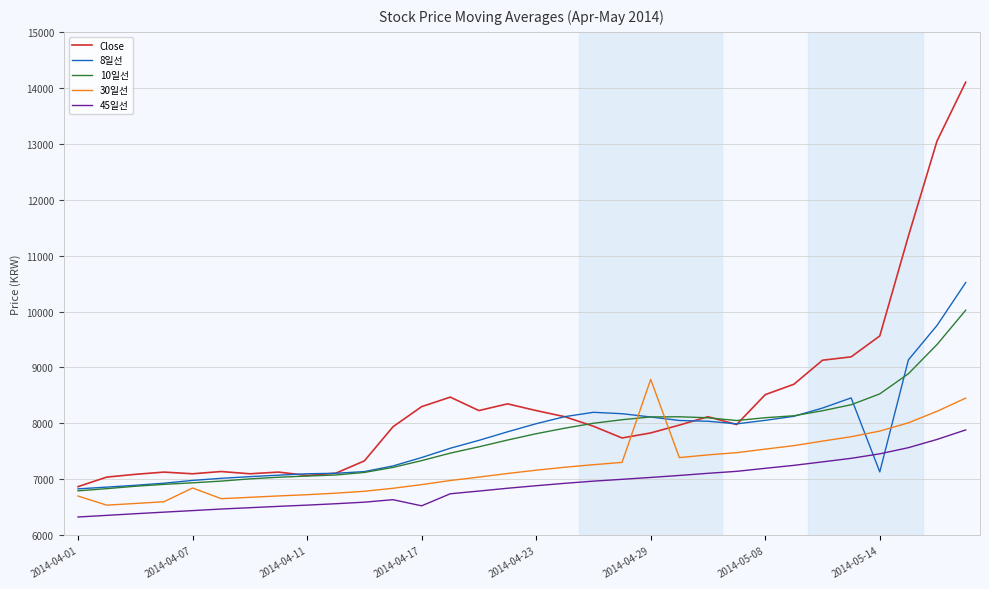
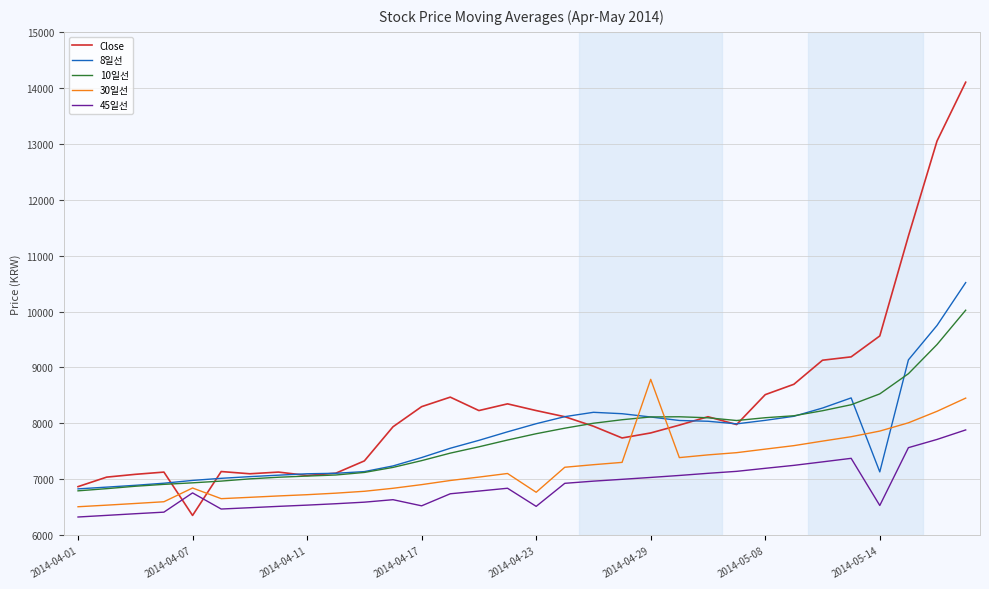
  {
    "Close": {
-     "2014-04-07": 7100,
+     "2014-04-07": 6400,
      "2014-04-17": 8300,
      "2014-04-23": 8200,
      "2014-04-29": 7800,
      "2014-05-08": 8500,
      "2014-05-14": 9600
    },
    "8일선": {
      "2014-04-17": 7400,
      "2014-04-23": 8000,
      "2014-05-08": 8100,
      "2014-05-14": 7100
    },
    "10일선": {
      "2014-04-17": 7300,
      "2014-04-23": 7800,
      "2014-05-08": 8100,
      "2014-05-14": 8500
    },
    "30일선": {
-     "2014-04-01": 6700,
+     "2014-04-01": 6500,
      "2014-04-07": 6800,
      "2014-04-11": 6700,
      "2014-04-17": 6900,
-     "2014-04-23": 7200,
+     "2014-04-23": 6800,
      "2014-04-29": 8800,
      "2014-05-08": 7500,
      "2014-05-14": 7900
    },
    "45일선": {
      "2014-04-01": 6300,
-     "2014-04-07": 6400,
+     "2014-04-07": 6800,
      "2014-04-11": 6500,
      "2014-04-17": 6500,
-     "2014-04-23": 6900,
+     "2014-04-23": 6500,
      "2014-04-29": 7000,
      "2014-05-08": 7200,
-     "2014-05-14": 7500
+     "2014-05-14": 6500
    }
  }
